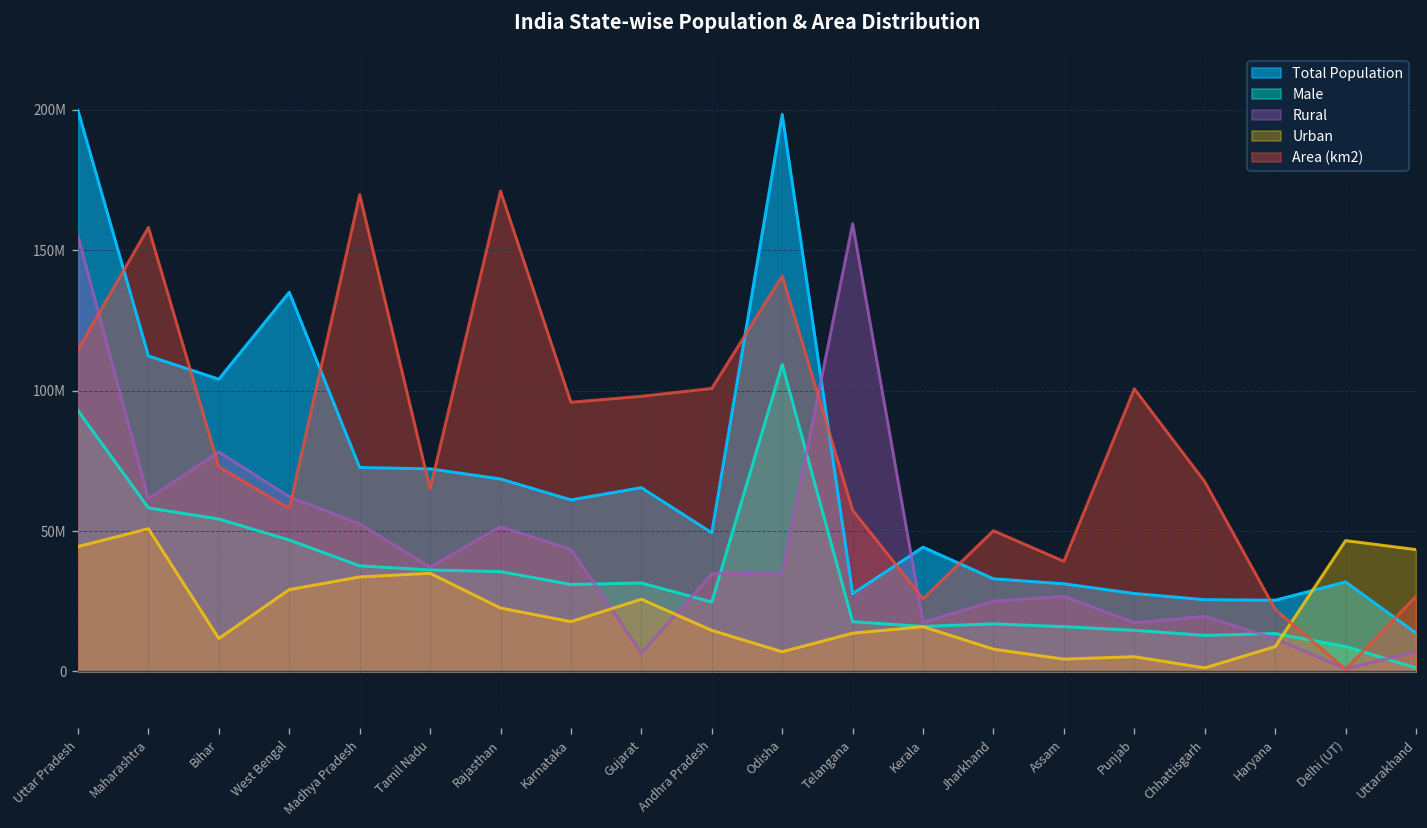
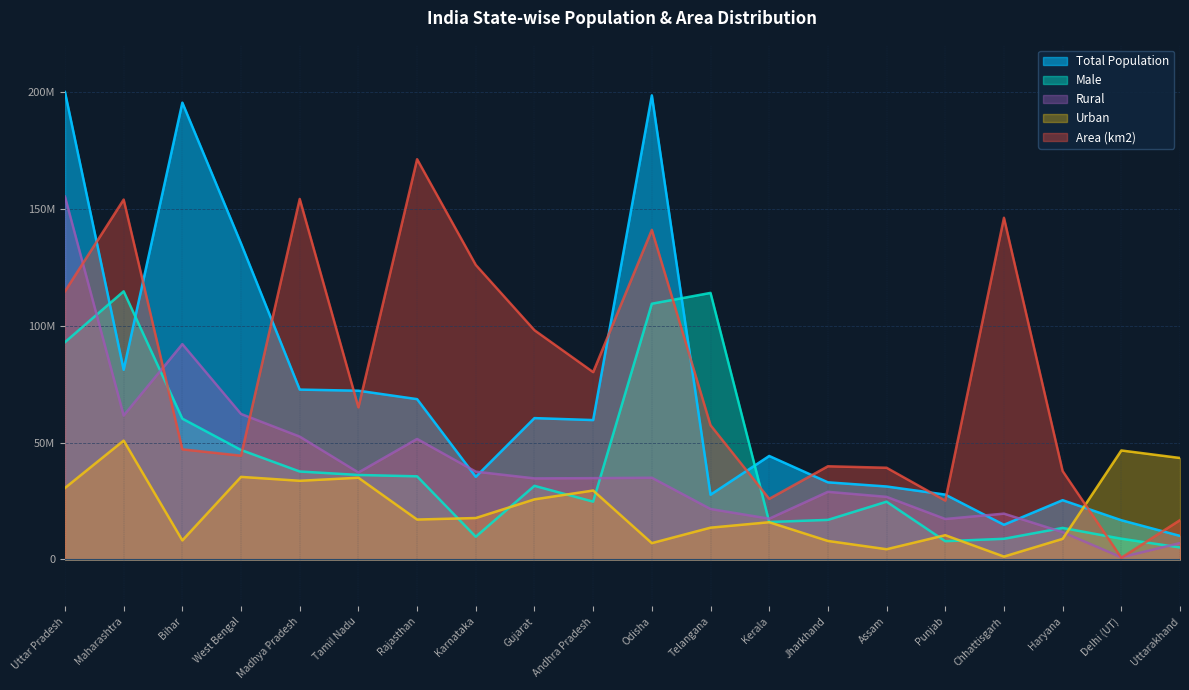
  {
    "Total Population": {
      "Uttar Pradesh": 200000000,
-     "Maharashtra": 112000000,
-     "Bihar": 104000000,
+     "Maharashtra": 81000000,
+     "Bihar": 195000000,
      "West Bengal": 135000000,
      "Madhya Pradesh": 73000000,
      "Tamil Nadu": 72000000,
      "Rajasthan": 69000000,
-     "Karnataka": 61000000,
-     "Gujarat": 65000000,
-     "Andhra Pradesh": 49000000,
+     "Karnataka": 35000000,
+     "Gujarat": 60000000,
+     "Andhra Pradesh": 60000000,
      "Odisha": 198000000,
      "Telangana": 28000000,
      "Kerala": 44000000,
      "Jharkhand": 33000000,
      "Assam": 31000000,
      "Punjab": 28000000,
-     "Chhattisgarh": 26000000,
+     "Chhattisgarh": 15000000,
      "Haryana": 25000000,
-     "Delhi (UT)": 32000000,
-     "Uttarakhand": 14000000
+     "Delhi (UT)": 17000000,
+     "Uttarakhand": 10000000
    },
    "Male": {
      "Uttar Pradesh": 93000000,
-     "Maharashtra": 58000000,
-     "Bihar": 54000000,
+     "Maharashtra": 115000000,
+     "Bihar": 60000000,
      "West Bengal": 47000000,
      "Madhya Pradesh": 38000000,
      "Rajasthan": 36000000,
-     "Karnataka": 31000000,
+     "Karnataka": 10000000,
      "Gujarat": 31000000,
      "Andhra Pradesh": 25000000,
      "Odisha": 109000000,
-     "Telangana": 18000000,
+     "Telangana": 114000000,
      "Jharkhand": 17000000,
-     "Assam": 16000000,
-     "Punjab": 15000000,
-     "Chhattisgarh": 13000000,
+     "Assam": 25000000,
+     "Punjab": 8000000,
+     "Chhattisgarh": 9000000,
      "Haryana": 13000000,
      "Delhi (UT)": 9000000,
-     "Uttarakhand": 1000000
+     "Uttarakhand": 5000000
    },
    "Rural": {
      "Uttar Pradesh": 155000000,
      "Maharashtra": 62000000,
-     "Bihar": 78000000,
+     "Bihar": 92000000,
      "West Bengal": 62000000,
      "Madhya Pradesh": 53000000,
      "Rajasthan": 52000000,
-     "Karnataka": 43000000,
-     "Gujarat": 7000000,
+     "Karnataka": 38000000,
+     "Gujarat": 35000000,
      "Andhra Pradesh": 35000000,
      "Odisha": 35000000,
-     "Telangana": 159000000,
+     "Telangana": 22000000,
      "Kerala": 17000000,
-     "Jharkhand": 25000000,
+     "Jharkhand": 29000000,
      "Assam": 27000000,
      "Punjab": 17000000,
      "Chhattisgarh": 20000000,
      "Haryana": 12000000,
      "Uttarakhand": 7000000
    },
    "Urban": {
-     "Uttar Pradesh": 44000000,
+     "Uttar Pradesh": 31000000,
      "Maharashtra": 51000000,
-     "Bihar": 12000000,
-     "West Bengal": 29000000,
+     "Bihar": 8000000,
+     "West Bengal": 35000000,
      "Madhya Pradesh": 34000000,
      "Tamil Nadu": 35000000,
-     "Rajasthan": 23000000,
+     "Rajasthan": 17000000,
      "Karnataka": 18000000,
      "Gujarat": 26000000,
-     "Andhra Pradesh": 15000000,
+     "Andhra Pradesh": 29000000,
      "Odisha": 7000000,
      "Telangana": 14000000,
      "Jharkhand": 8000000,
      "Assam": 4000000,
-     "Punjab": 5000000,
+     "Punjab": 10000000,
      "Chhattisgarh": 1000000,
      "Haryana": 9000000,
      "Delhi (UT)": 47000000,
      "Uttarakhand": 43000000
    },
    "Area (km2)": {
      "Uttar Pradesh": 115000000,
-     "Maharashtra": 158000000,
-     "Bihar": 73000000,
-     "West Bengal": 58000000,
-     "Madhya Pradesh": 170000000,
+     "Maharashtra": 154000000,
+     "Bihar": 47000000,
+     "West Bengal": 44000000,
+     "Madhya Pradesh": 154000000,
      "Tamil Nadu": 65000000,
      "Rajasthan": 171000000,
-     "Karnataka": 96000000,
+     "Karnataka": 126000000,
      "Gujarat": 98000000,
-     "Andhra Pradesh": 101000000,
+     "Andhra Pradesh": 80000000,
      "Odisha": 141000000,
      "Telangana": 57000000,
      "Kerala": 26000000,
-     "Jharkhand": 50000000,
+     "Jharkhand": 40000000,
      "Assam": 39000000,
-     "Punjab": 101000000,
-     "Chhattisgarh": 68000000,
-     "Haryana": 22000000,
-     "Uttarakhand": 27000000
+     "Punjab": 25000000,
+     "Chhattisgarh": 146000000,
+     "Haryana": 38000000,
+     "Uttarakhand": 17000000
    }
  }
